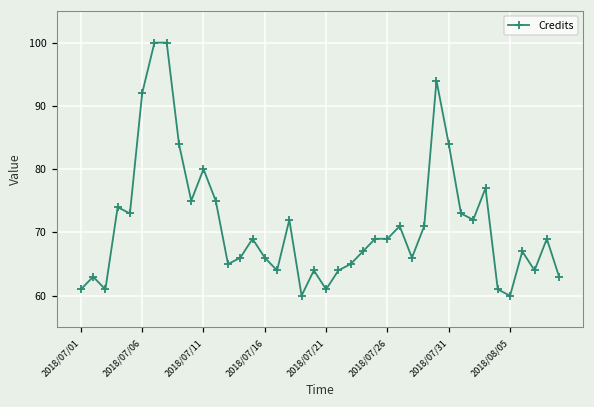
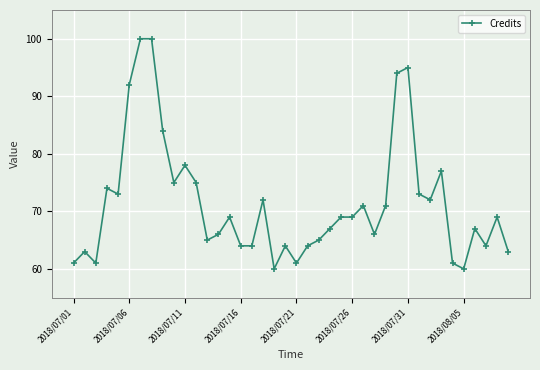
  {
    "2018/07/01": 61,
    "2018/07/06": 92,
-   "2018/07/11": 80,
-   "2018/07/16": 66,
+   "2018/07/11": 78,
+   "2018/07/16": 64,
    "2018/07/21": 61,
    "2018/07/26": 69,
-   "2018/07/31": 84,
+   "2018/07/31": 95,
    "2018/08/05": 60
  }
